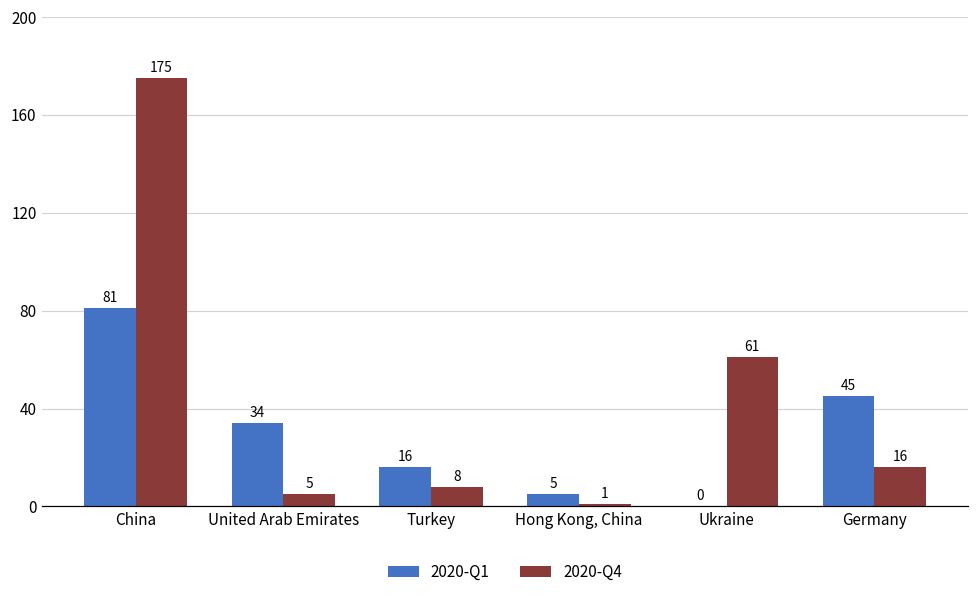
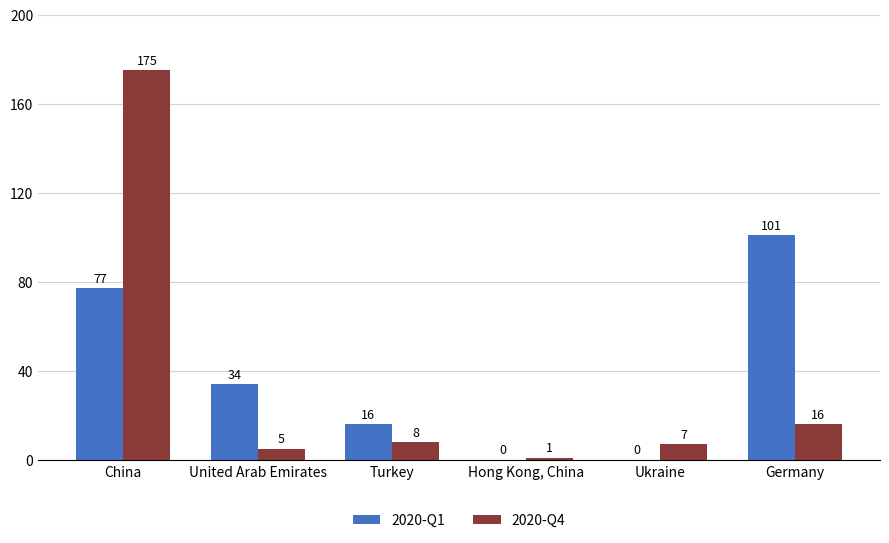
  {
    "2020-Q1": {
-     "China": 81,
+     "China": 77,
      "United Arab Emirates": 34,
      "Turkey": 16,
-     "Hong Kong, China": 5,
+     "Hong Kong, China": 0,
      "Ukraine": 0,
-     "Germany": 45
+     "Germany": 101
    },
    "2020-Q4": {
      "China": 175,
      "United Arab Emirates": 5,
      "Turkey": 8,
      "Hong Kong, China": 1,
-     "Ukraine": 61,
+     "Ukraine": 7,
      "Germany": 16
    }
  }
